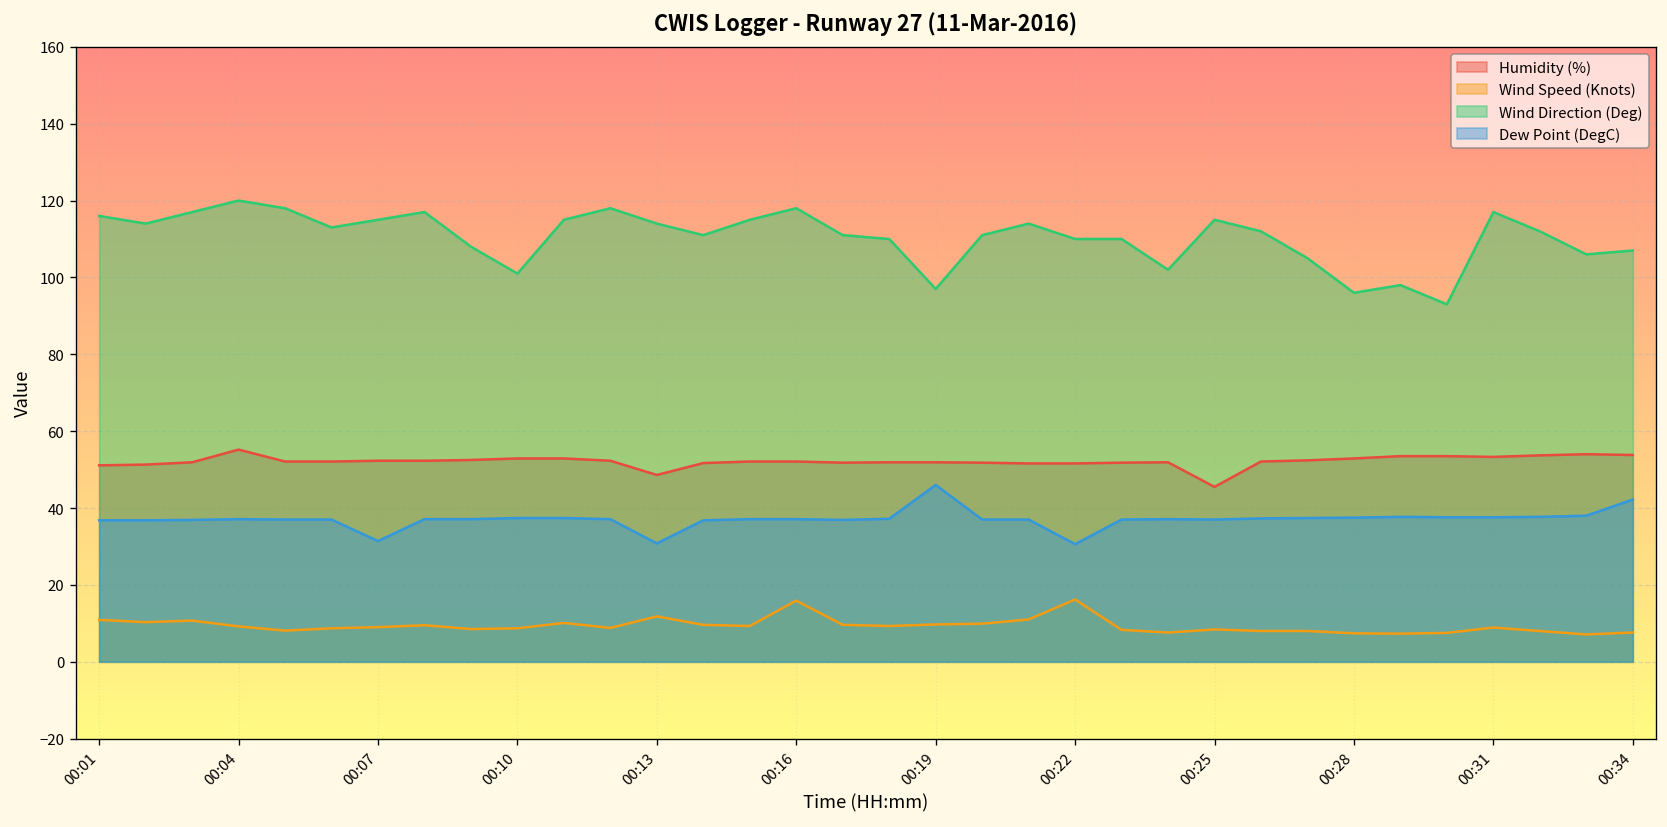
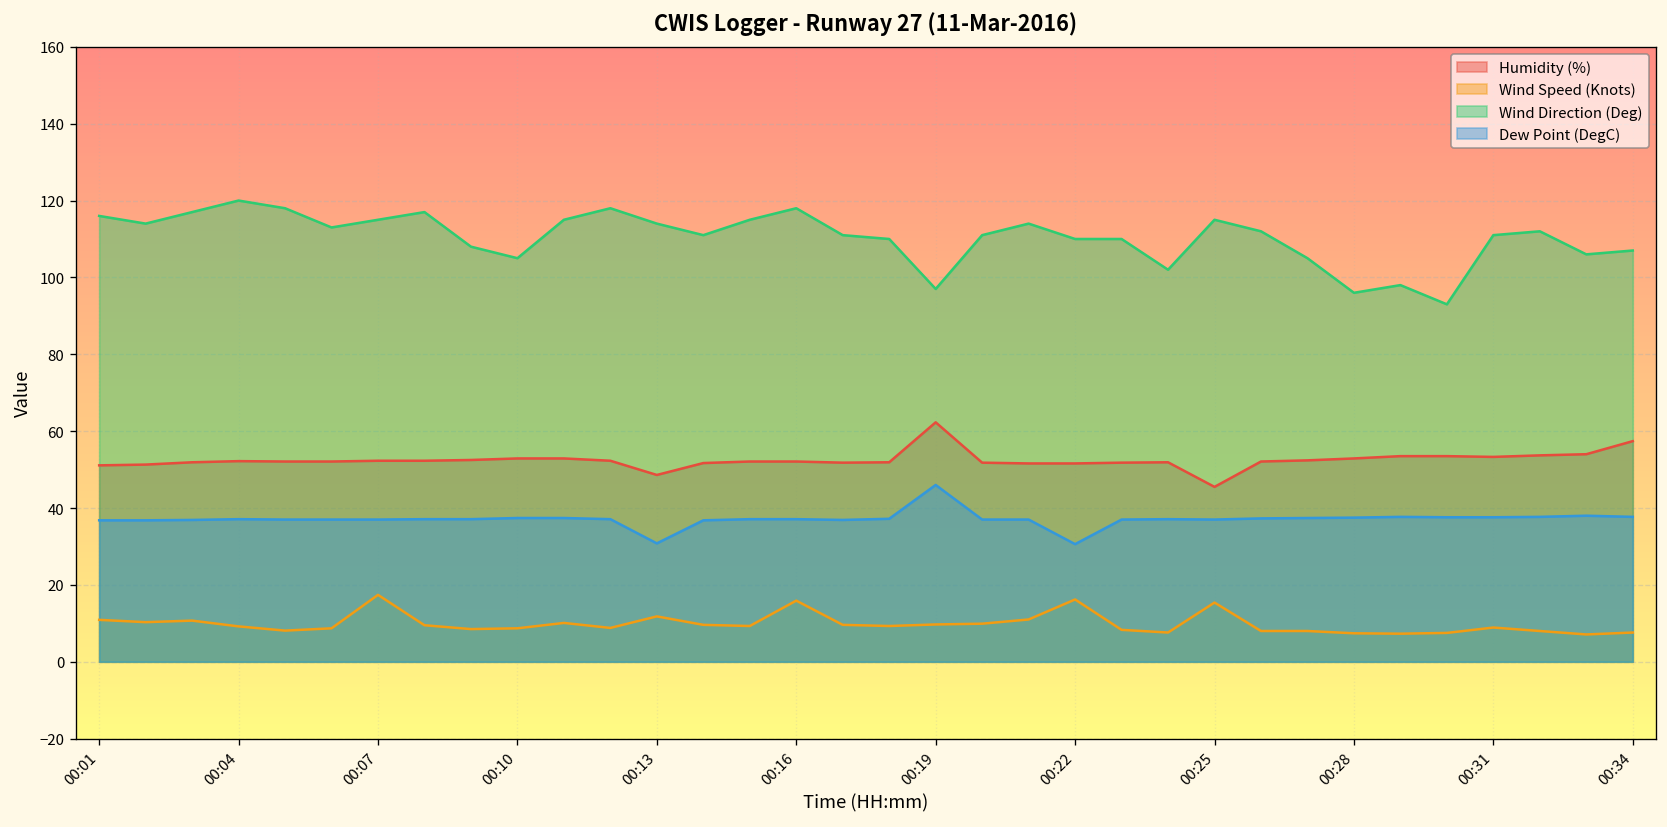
  {
    "Humidity (%)": {
      "00:01": 51,
-     "00:04": 55,
+     "00:04": 52,
      "00:07": 52,
      "00:10": 53,
      "00:13": 49,
      "00:16": 52,
-     "00:19": 52,
+     "00:19": 62,
      "00:22": 52,
      "00:25": 46,
      "00:28": 53,
      "00:31": 53,
-     "00:34": 54
+     "00:34": 57
    },
    "Wind Speed (Knots)": {
      "00:01": 11,
      "00:04": 9,
-     "00:07": 9,
+     "00:07": 17,
      "00:10": 9,
      "00:13": 12,
      "00:16": 16,
      "00:19": 10,
      "00:22": 16,
-     "00:25": 8,
+     "00:25": 15,
      "00:28": 7,
      "00:31": 9,
      "00:34": 8
    },
    "Wind Direction (Deg)": {
      "00:01": 116,
      "00:04": 120,
      "00:07": 115,
-     "00:10": 101,
+     "00:10": 105,
      "00:13": 114,
      "00:16": 118,
      "00:19": 97,
      "00:22": 110,
      "00:25": 115,
      "00:28": 96,
-     "00:31": 117,
+     "00:31": 111,
      "00:34": 107
    },
    "Dew Point (DegC)": {
      "00:01": 37,
      "00:04": 37,
-     "00:07": 31,
+     "00:07": 37,
      "00:10": 37,
      "00:13": 31,
      "00:16": 37,
      "00:19": 46,
      "00:22": 31,
      "00:25": 37,
      "00:28": 38,
      "00:31": 38,
-     "00:34": 42
+     "00:34": 38
    }
  }
